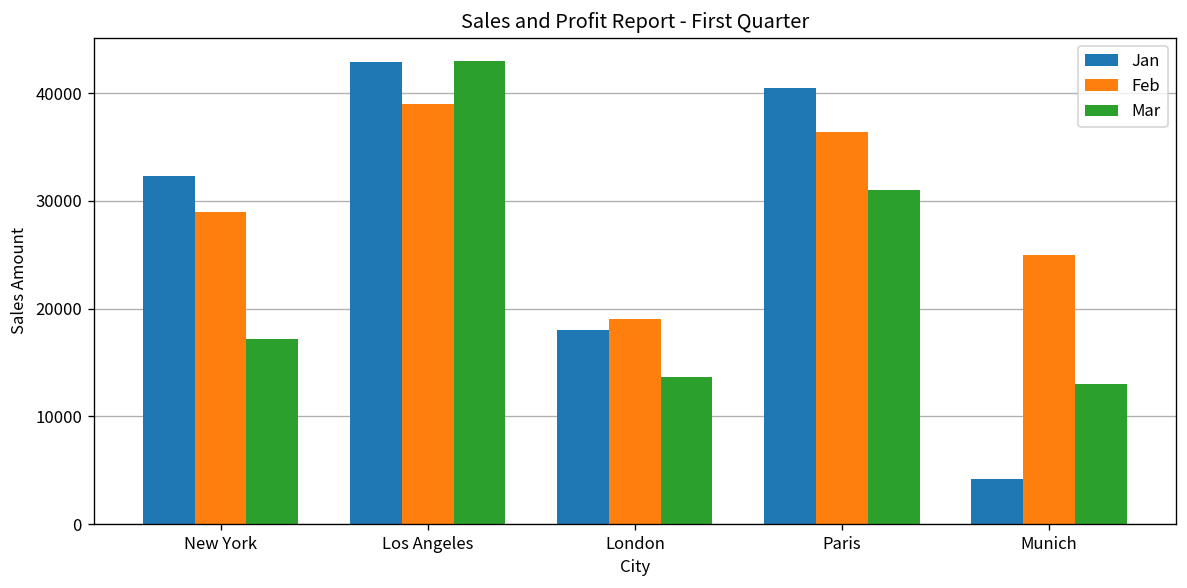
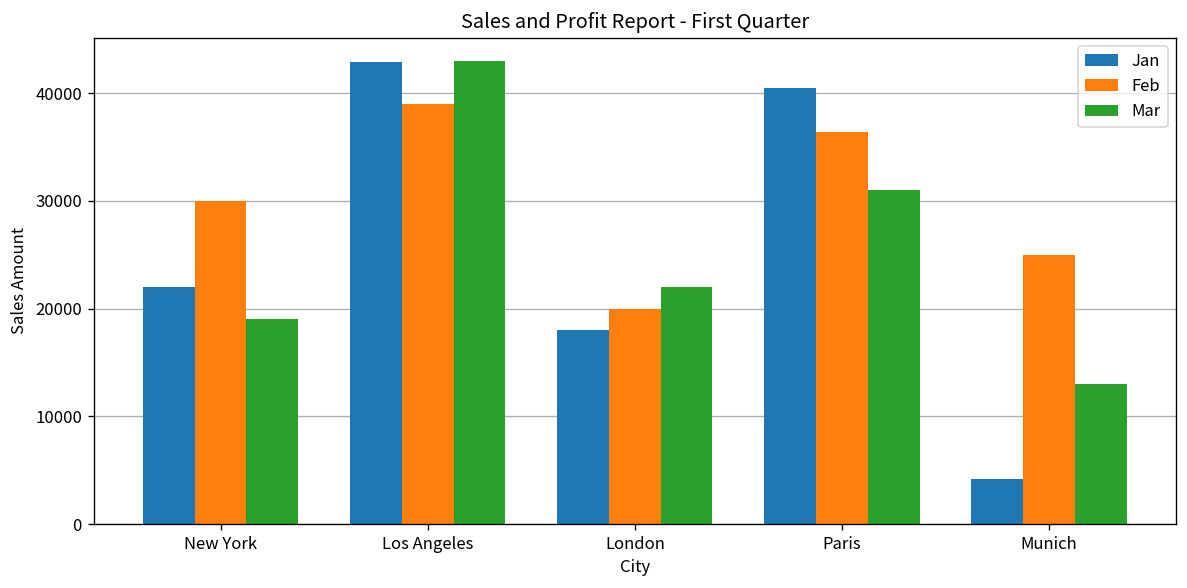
  {
    "Jan": {
-     "New York": 32000,
+     "New York": 22000,
      "Los Angeles": 43000,
      "London": 18000,
      "Paris": 41000,
      "Munich": 4000
    },
    "Feb": {
-     "New York": 29000,
+     "New York": 30000,
      "Los Angeles": 39000,
-     "London": 19000,
+     "London": 20000,
      "Paris": 36000,
      "Munich": 25000
    },
    "Mar": {
-     "New York": 17000,
+     "New York": 19000,
      "Los Angeles": 43000,
-     "London": 14000,
+     "London": 22000,
      "Paris": 31000,
      "Munich": 13000
    }
  }
